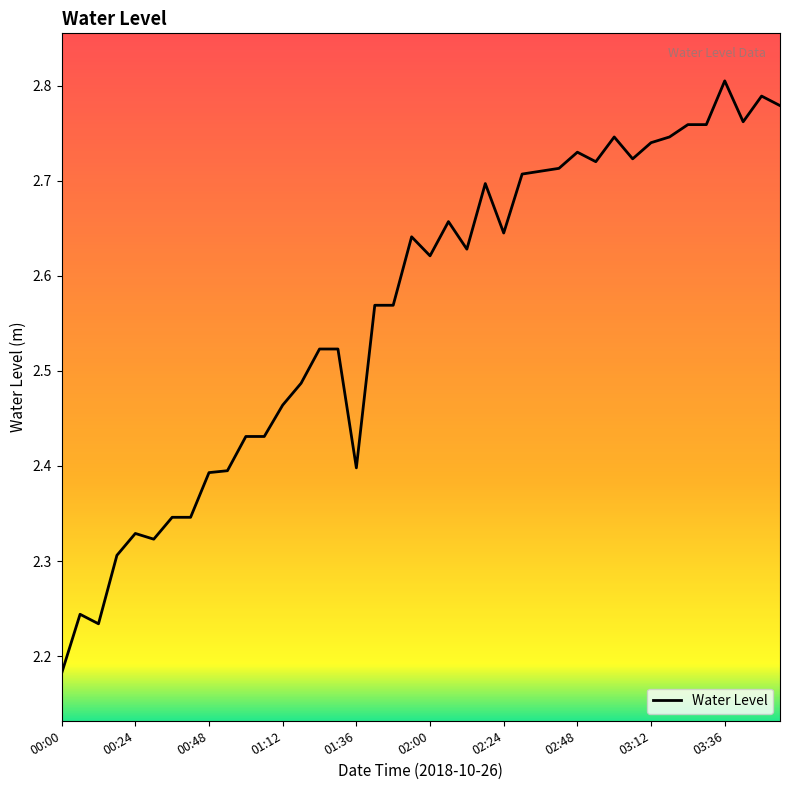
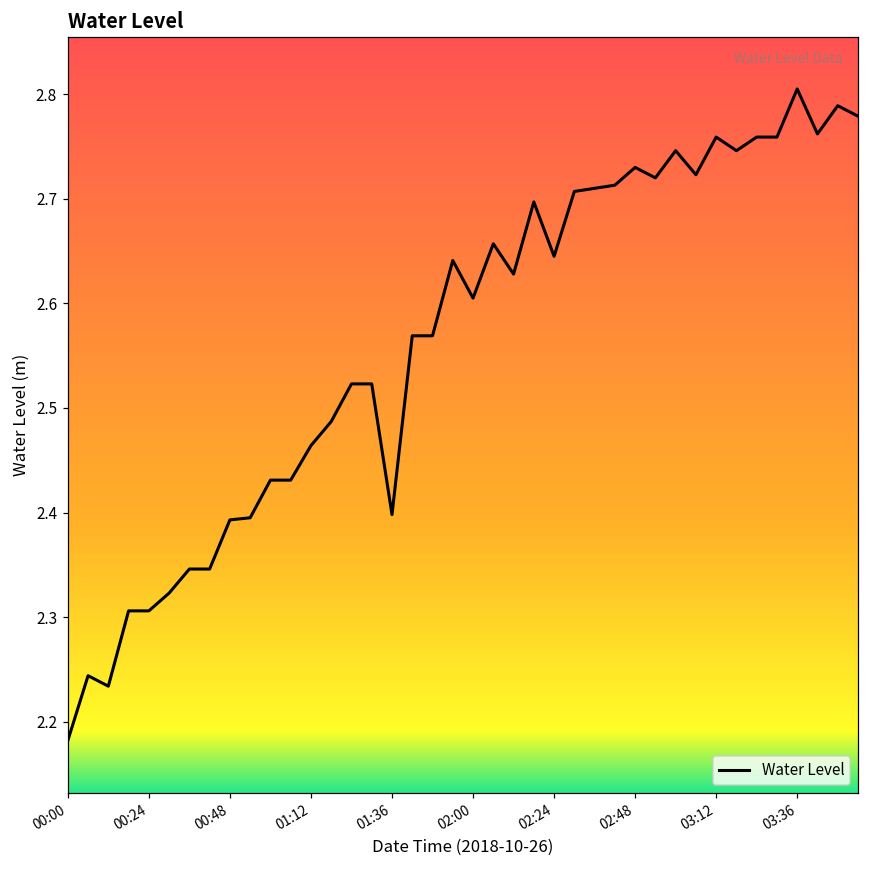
  {
    "00:00": 2.18,
-   "00:24": 2.33,
+   "00:24": 2.31,
    "00:48": 2.39,
    "01:12": 2.46,
    "01:36": 2.40,
-   "02:00": 2.62,
+   "02:00": 2.61,
    "02:24": 2.65,
    "02:48": 2.73,
-   "03:12": 2.74,
+   "03:12": 2.76,
    "03:36": 2.81
  }
